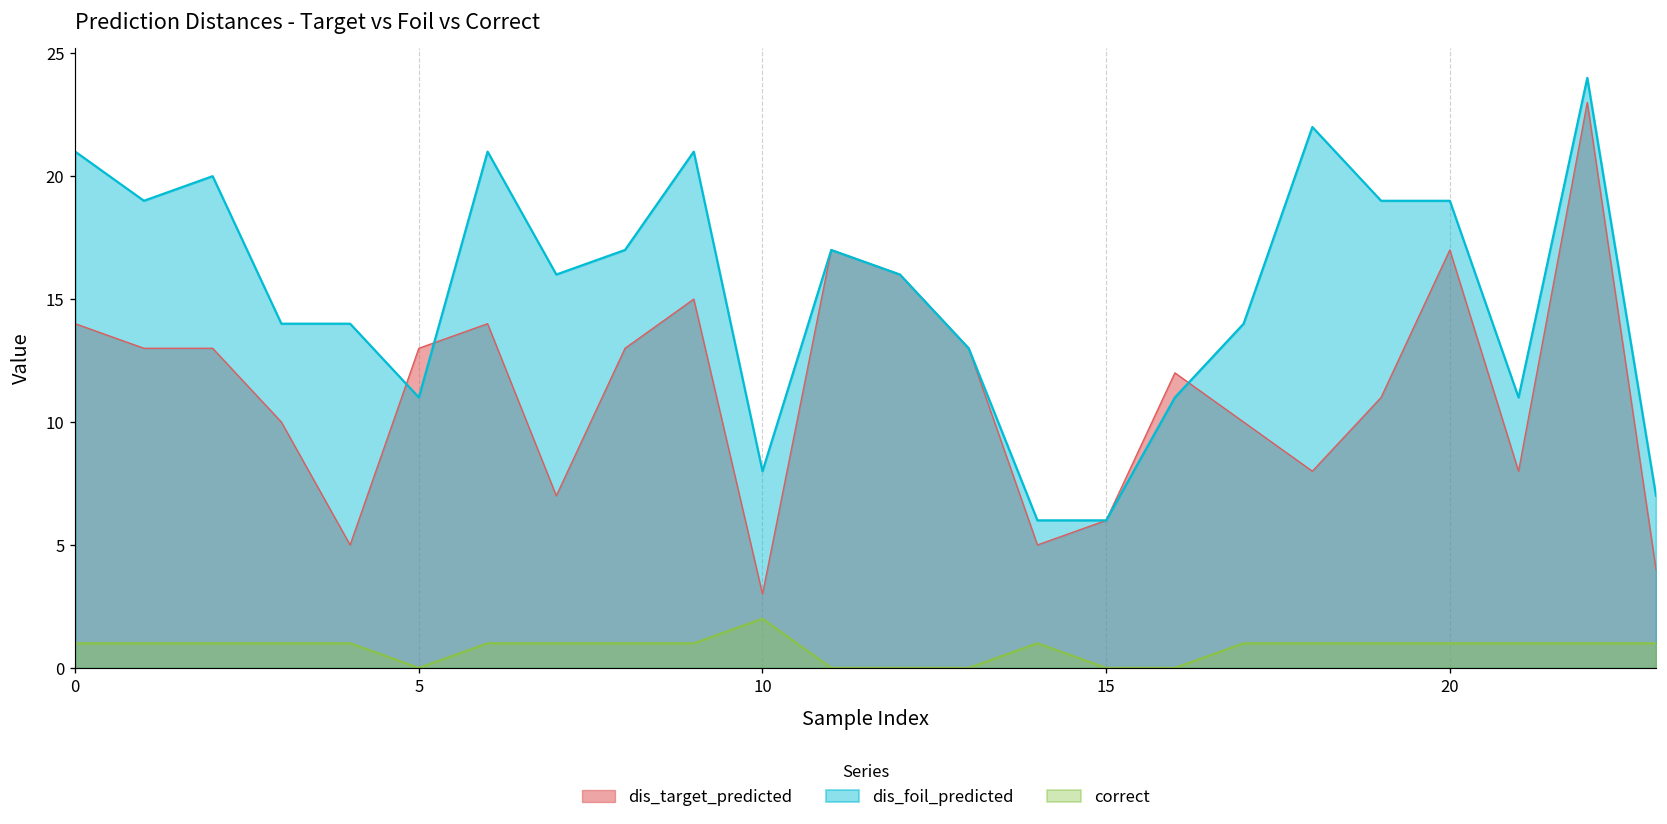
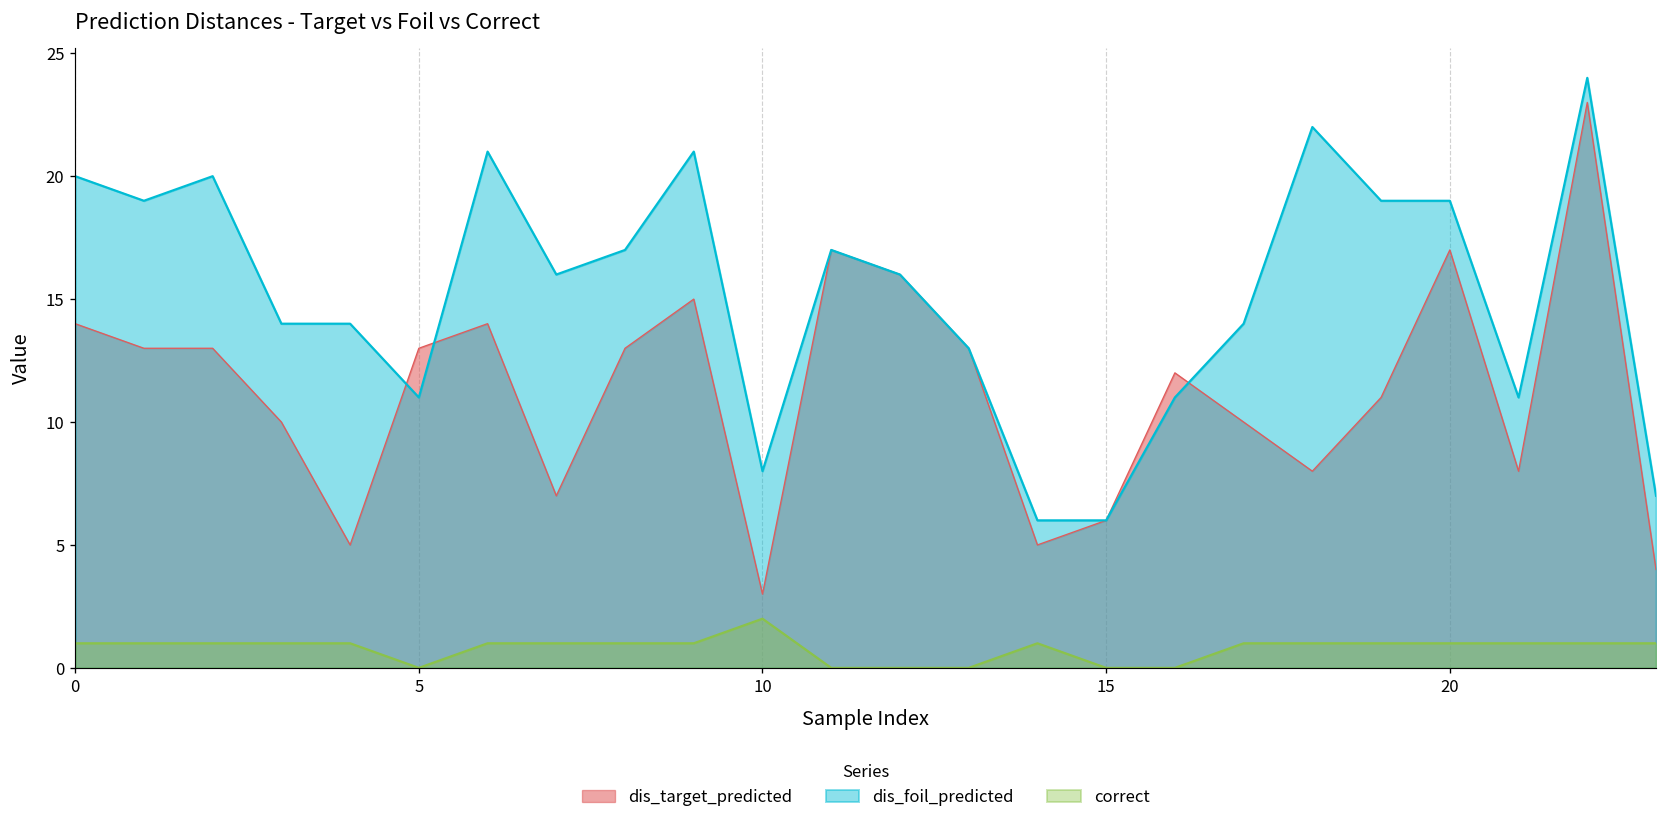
  {
    "dis_target_predicted": {
      "0": 14,
      "5": 13,
      "10": 3,
      "20": 17
    },
    "dis_foil_predicted": {
-     "0": 21,
+     "0": 20,
      "5": 11,
      "10": 8,
      "20": 19
    },
    "correct": {
      "0": 1,
      "5": 0,
      "10": 2,
      "15": 0,
      "20": 1
    }
  }
